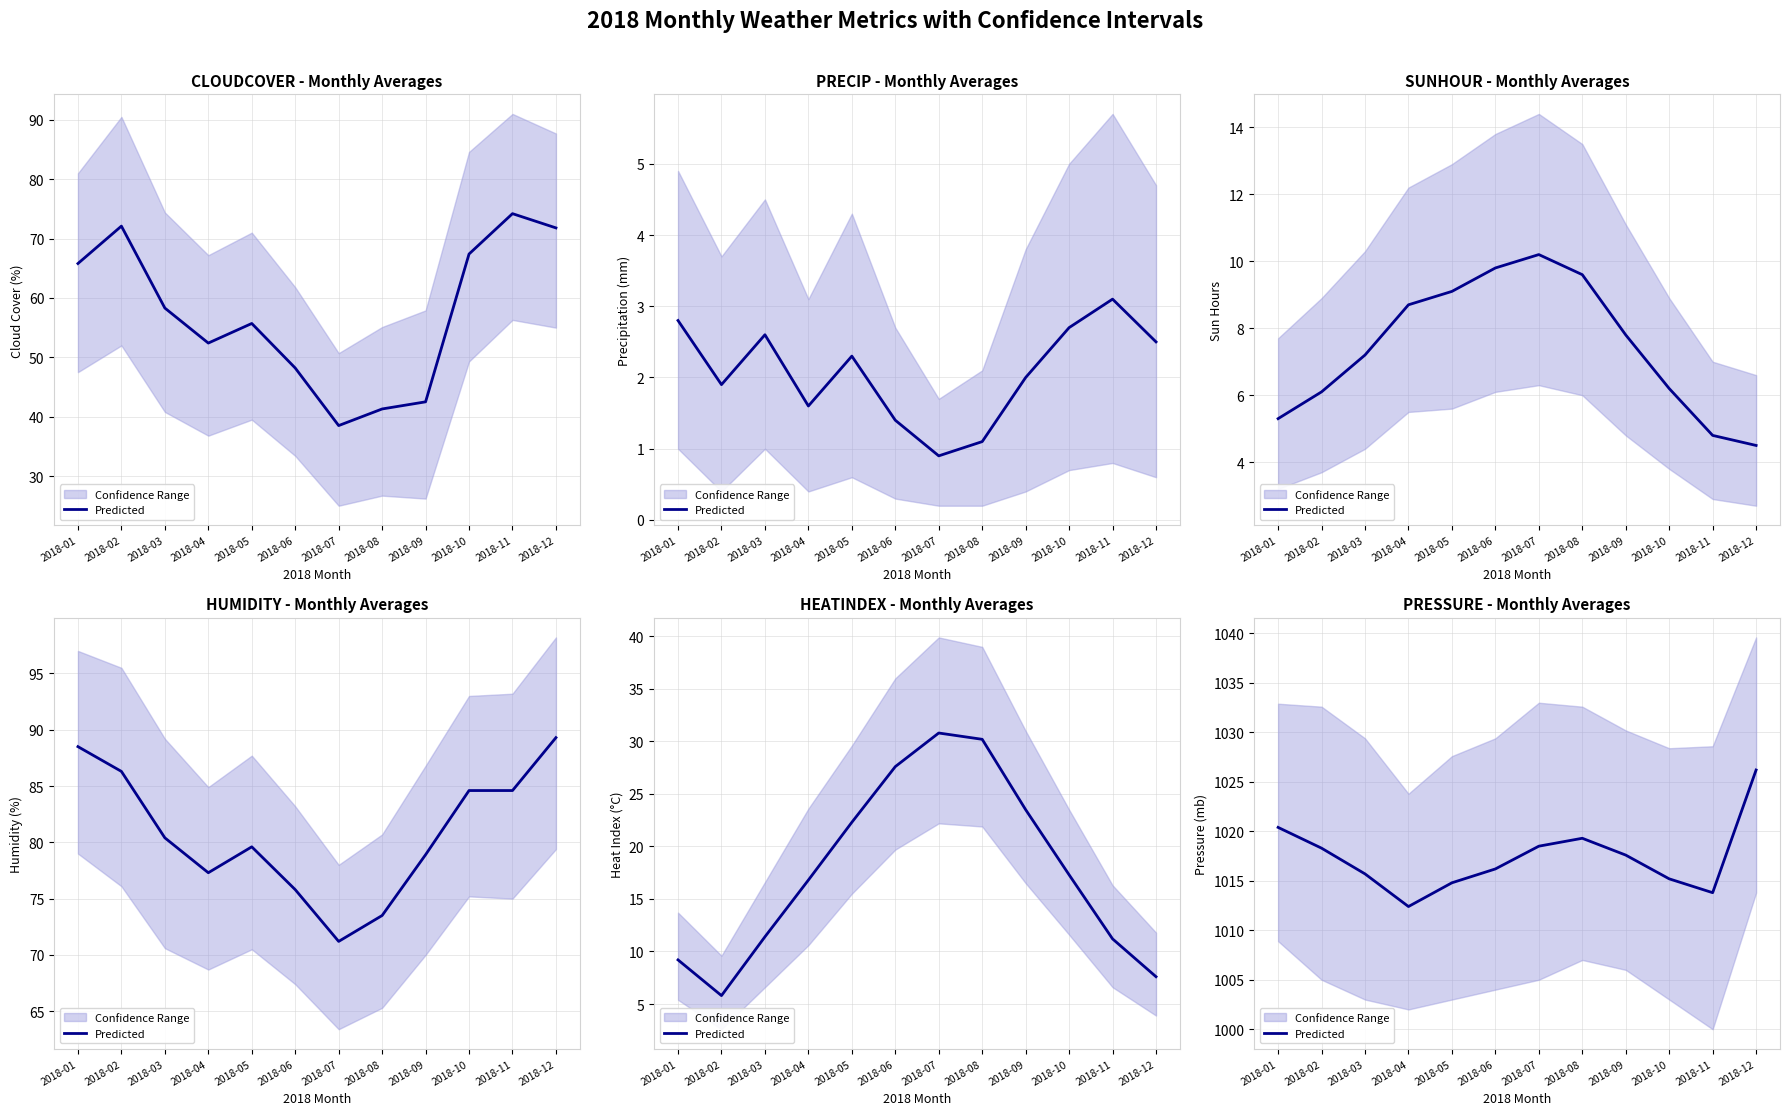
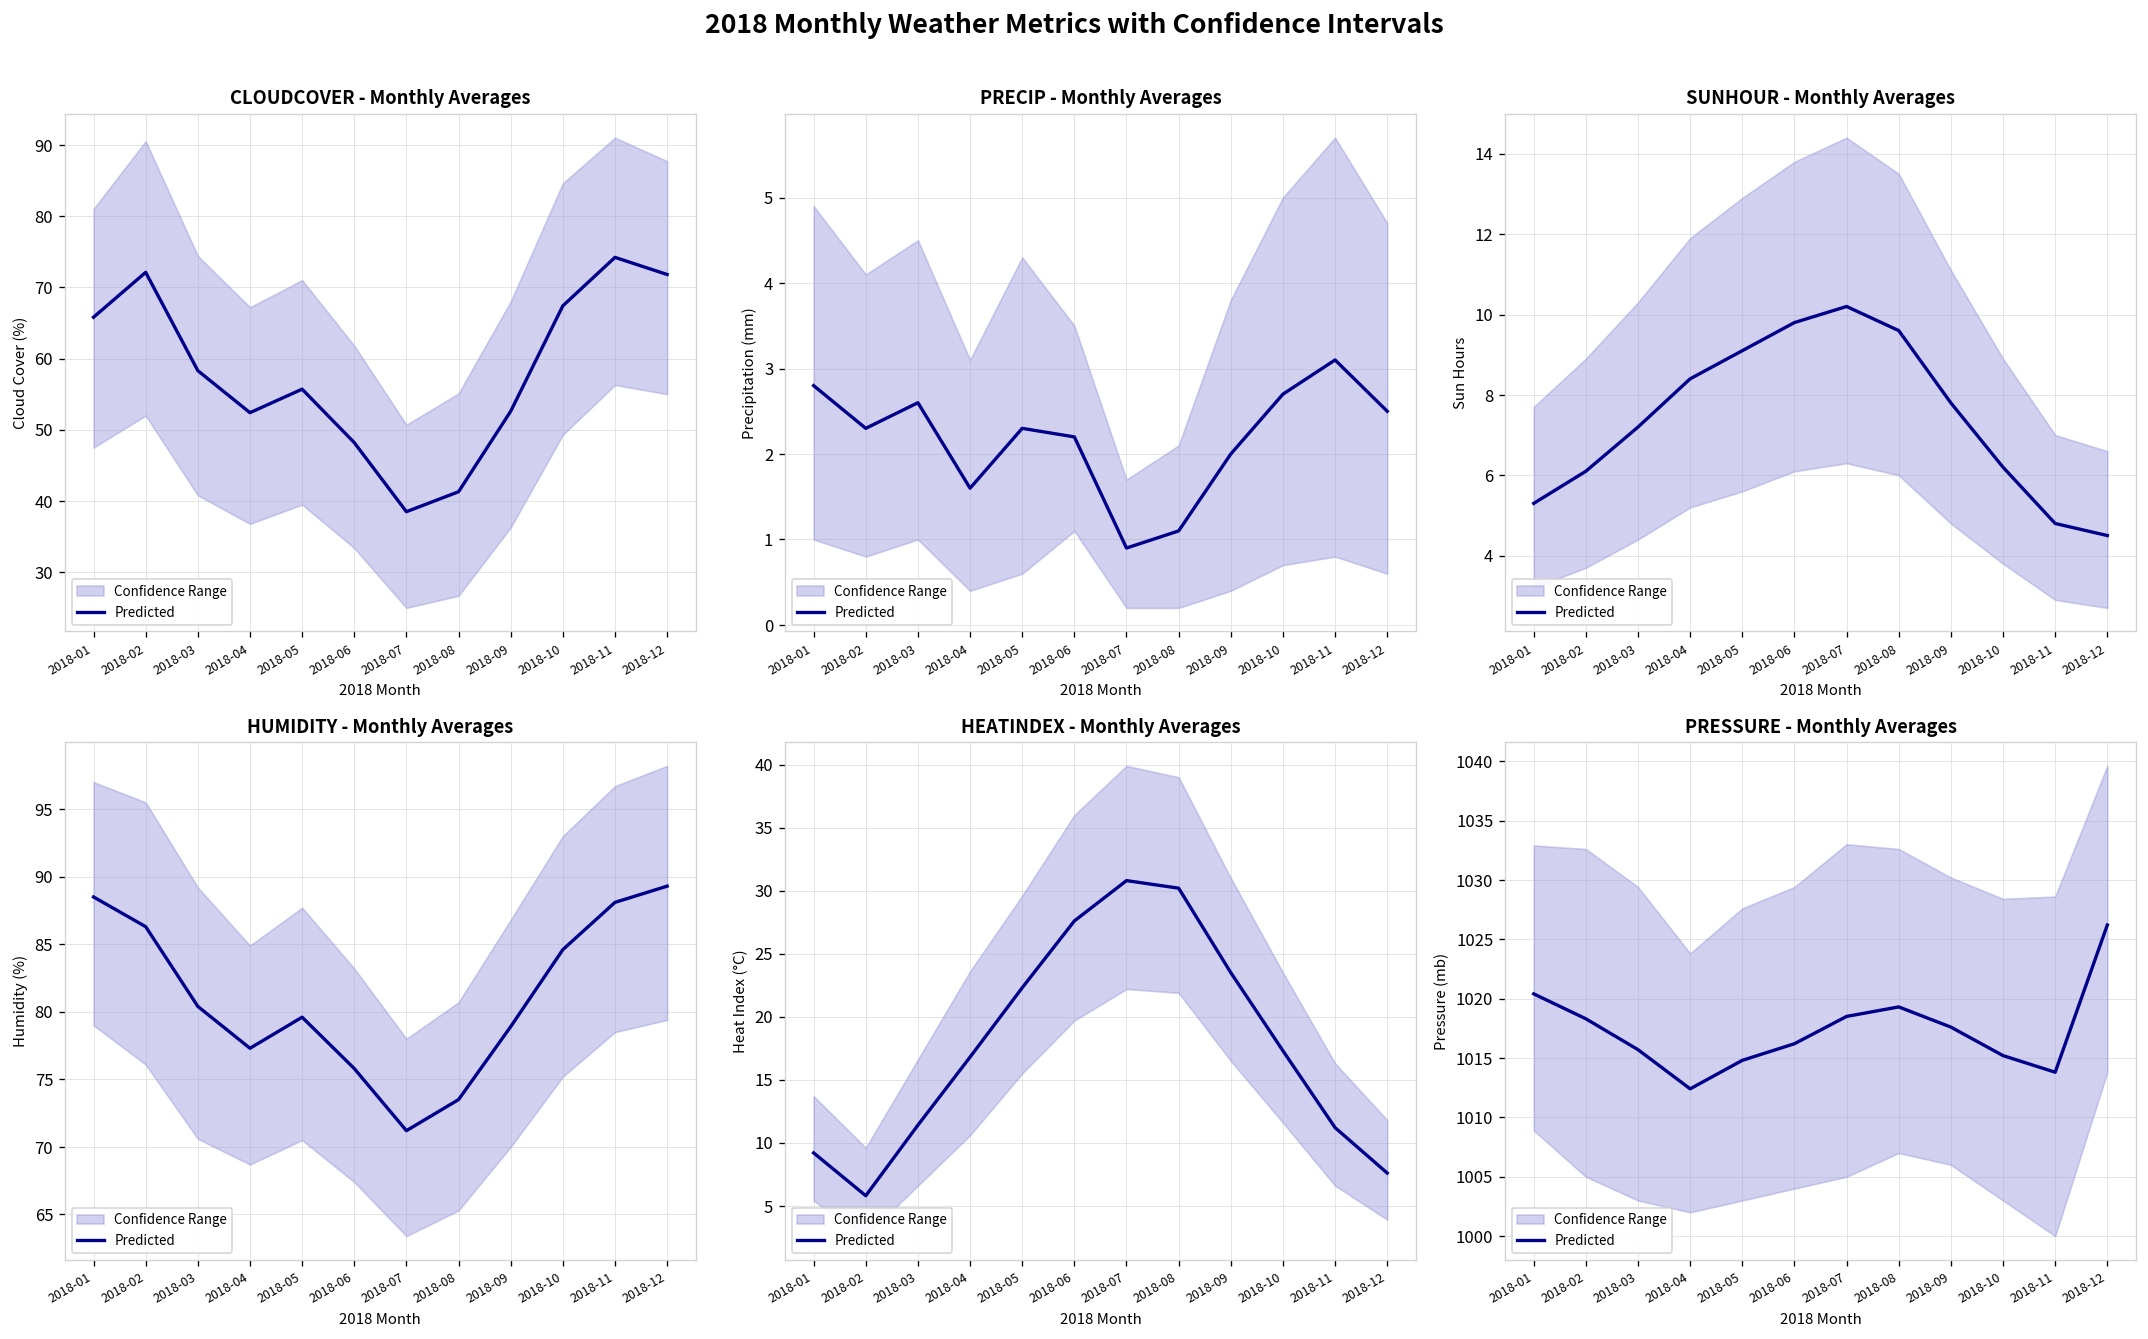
  {
    "CLOUDCOVER - Monthly Averages": {
      "Predicted": {
        "2018-01": 66,
        "2018-02": 72,
        "2018-03": 58,
        "2018-04": 52,
        "2018-05": 56,
        "2018-06": 48,
        "2018-07": 39,
        "2018-08": 41,
-       "2018-09": 43,
+       "2018-09": 53,
        "2018-10": 67,
        "2018-11": 74,
        "2018-12": 72
      }
    },
    "PRECIP - Monthly Averages": {
      "Predicted": {
        "2018-01": 2.8,
-       "2018-02": 1.9,
+       "2018-02": 2.3,
        "2018-03": 2.6,
        "2018-04": 1.6,
        "2018-05": 2.3,
-       "2018-06": 1.4,
+       "2018-06": 2.2,
        "2018-07": 0.9,
        "2018-08": 1.1,
        "2018-09": 2.0,
        "2018-10": 2.7,
        "2018-11": 3.1,
        "2018-12": 2.5
      }
    },
    "SUNHOUR - Monthly Averages": {
      "Predicted": {
        "2018-01": 5.3,
        "2018-02": 6.1,
        "2018-03": 7.2,
-       "2018-04": 8.7,
+       "2018-04": 8.4,
        "2018-05": 9.1,
        "2018-06": 9.8,
        "2018-07": 10.2,
        "2018-08": 9.6,
        "2018-09": 7.8,
        "2018-10": 6.2,
        "2018-11": 4.8,
        "2018-12": 4.5
      }
    },
    "HUMIDITY - Monthly Averages": {
      "Predicted": {
        "2018-01": 88.5,
        "2018-02": 86.3,
        "2018-03": 80.4,
        "2018-04": 77.3,
        "2018-05": 79.6,
        "2018-06": 75.8,
        "2018-07": 71.2,
        "2018-08": 73.5,
        "2018-09": 78.9,
        "2018-10": 84.6,
-       "2018-11": 84.6,
+       "2018-11": 88.1,
        "2018-12": 89.3
      }
    },
    "HEATINDEX - Monthly Averages": {
      "Predicted": {
        "2018-01": 9.2,
        "2018-02": 5.8,
        "2018-03": 11.4,
        "2018-04": 16.8,
        "2018-05": 22.3,
        "2018-06": 27.6,
        "2018-07": 30.8,
        "2018-08": 30.2,
        "2018-09": 23.5,
        "2018-10": 17.3,
        "2018-11": 11.2,
        "2018-12": 7.6
      }
    },
    "PRESSURE - Monthly Averages": {
      "Predicted": {
        "2018-01": 1020,
        "2018-02": 1018,
        "2018-03": 1016,
        "2018-04": 1012,
        "2018-05": 1015,
        "2018-06": 1016,
        "2018-07": 1019,
        "2018-08": 1019,
        "2018-09": 1018,
        "2018-10": 1015,
        "2018-11": 1014,
        "2018-12": 1026
      }
    }
  }
